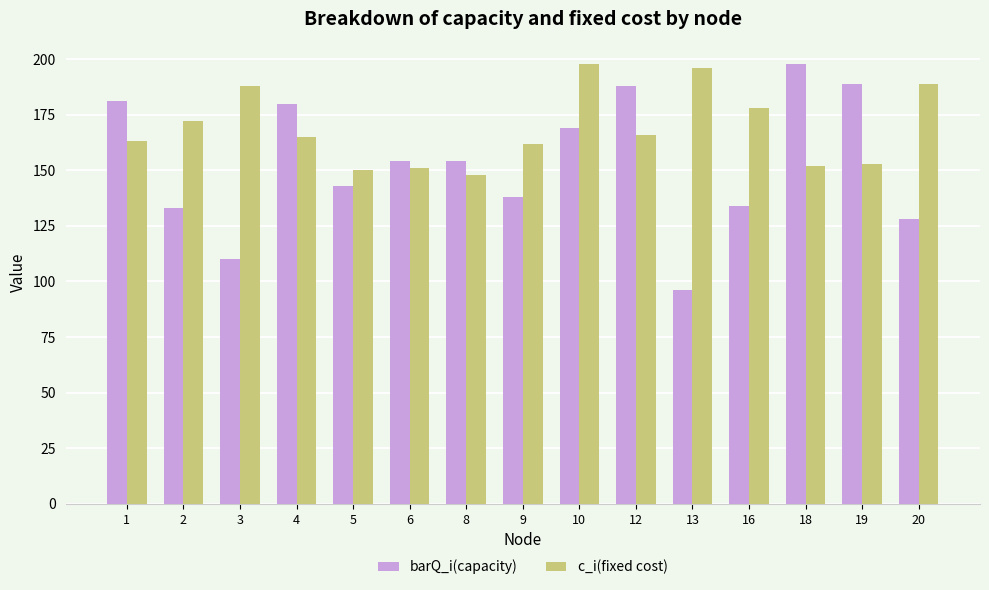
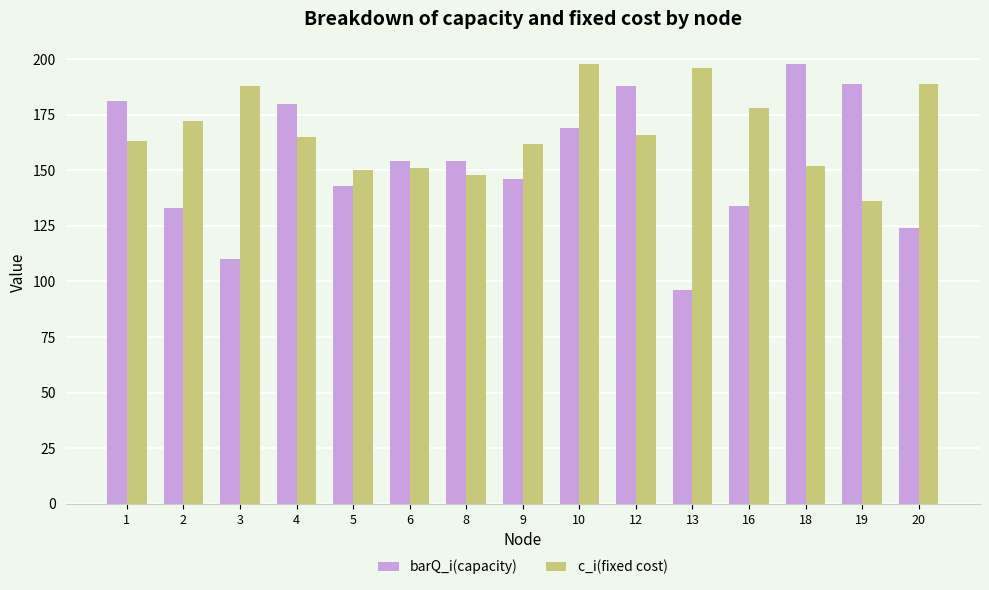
  {
    "barQ_i(capacity)": {
      "1": 181,
      "2": 133,
      "3": 110,
      "4": 180,
      "5": 143,
      "6": 154,
      "8": 154,
-     "9": 138,
+     "9": 146,
      "10": 169,
      "12": 188,
      "13": 96,
      "16": 134,
      "18": 198,
      "19": 189,
-     "20": 128
+     "20": 124
    },
    "c_i(fixed cost)": {
      "1": 163,
      "2": 172,
      "3": 188,
      "4": 165,
      "5": 150,
      "6": 151,
      "8": 148,
      "9": 162,
      "10": 198,
      "12": 166,
      "13": 196,
      "16": 178,
      "18": 152,
-     "19": 153,
+     "19": 136,
      "20": 189
    }
  }
